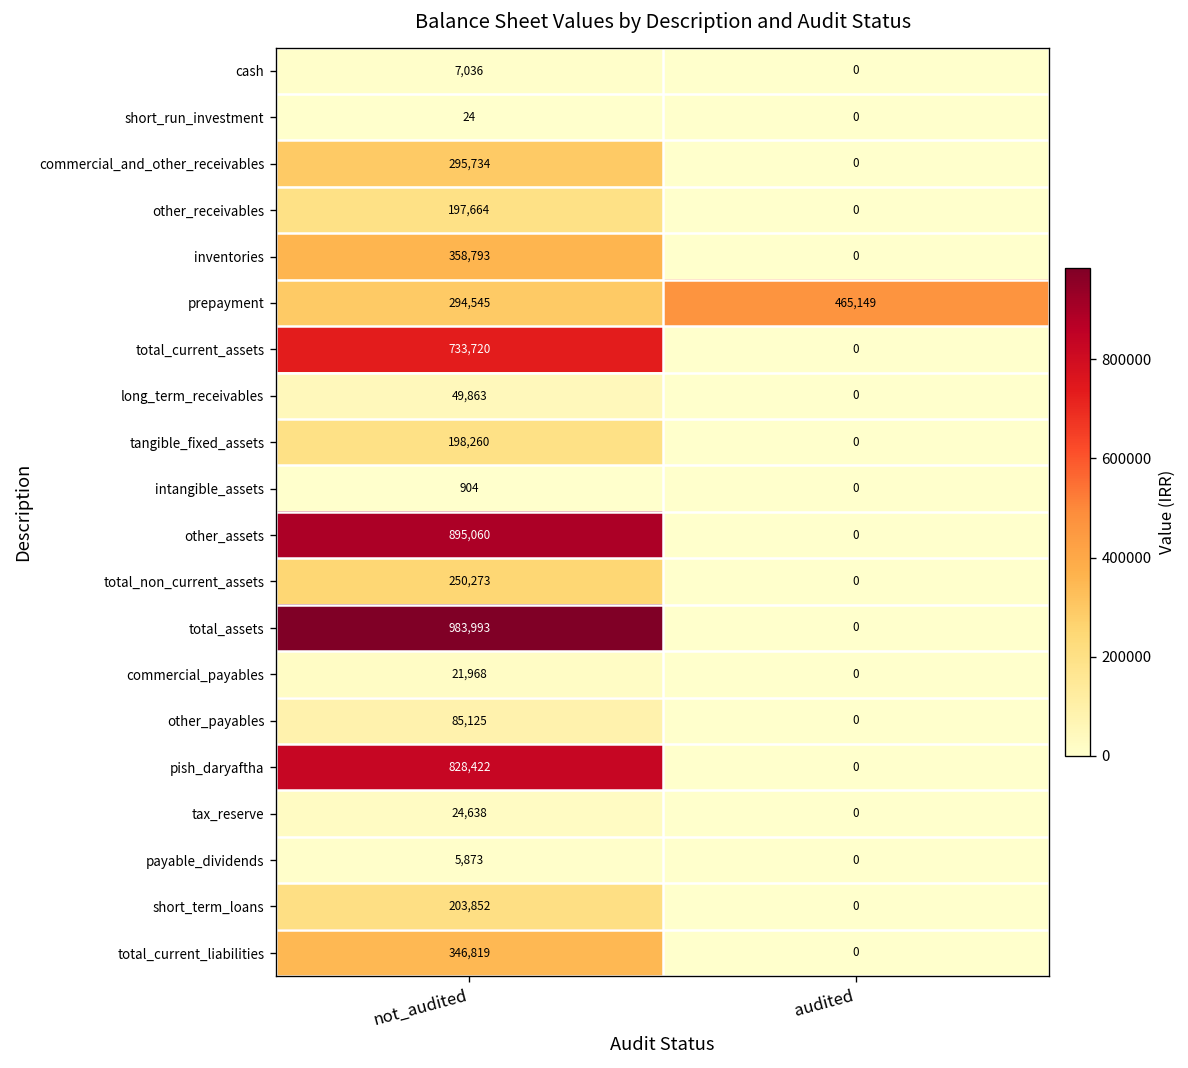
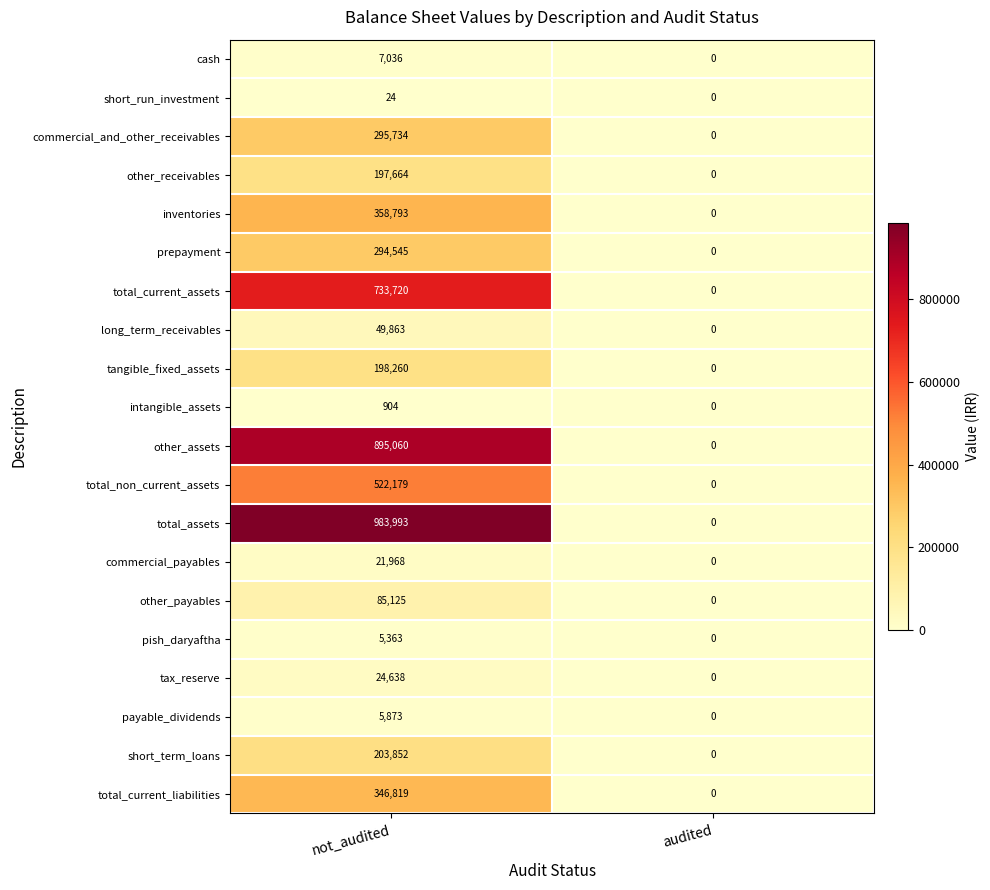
  {
    "cash": {
      "not_audited": "7,036",
      "audited": "0"
    },
    "short_run_investment": {
      "not_audited": "24",
      "audited": "0"
    },
    "commercial_and_other_receivables": {
      "not_audited": "295,734",
      "audited": "0"
    },
    "other_receivables": {
      "not_audited": "197,664",
      "audited": "0"
    },
    "inventories": {
      "not_audited": "358,793",
      "audited": "0"
    },
    "prepayment": {
      "not_audited": "294,545",
-     "audited": "465,149"
+     "audited": "0"
    },
    "total_current_assets": {
      "not_audited": "733,720",
      "audited": "0"
    },
    "long_term_receivables": {
      "not_audited": "49,863",
      "audited": "0"
    },
    "tangible_fixed_assets": {
      "not_audited": "198,260",
      "audited": "0"
    },
    "intangible_assets": {
      "not_audited": "904",
      "audited": "0"
    },
    "other_assets": {
      "not_audited": "895,060",
      "audited": "0"
    },
    "total_non_current_assets": {
-     "not_audited": "250,273",
+     "not_audited": "522,179",
      "audited": "0"
    },
    "total_assets": {
      "not_audited": "983,993",
      "audited": "0"
    },
    "commercial_payables": {
      "not_audited": "21,968",
      "audited": "0"
    },
    "other_payables": {
      "not_audited": "85,125",
      "audited": "0"
    },
    "pish_daryaftha": {
-     "not_audited": "828,422",
+     "not_audited": "5,363",
      "audited": "0"
    },
    "tax_reserve": {
      "not_audited": "24,638",
      "audited": "0"
    },
    "payable_dividends": {
      "not_audited": "5,873",
      "audited": "0"
    },
    "short_term_loans": {
      "not_audited": "203,852",
      "audited": "0"
    },
    "total_current_liabilities": {
      "not_audited": "346,819",
      "audited": "0"
    }
  }
